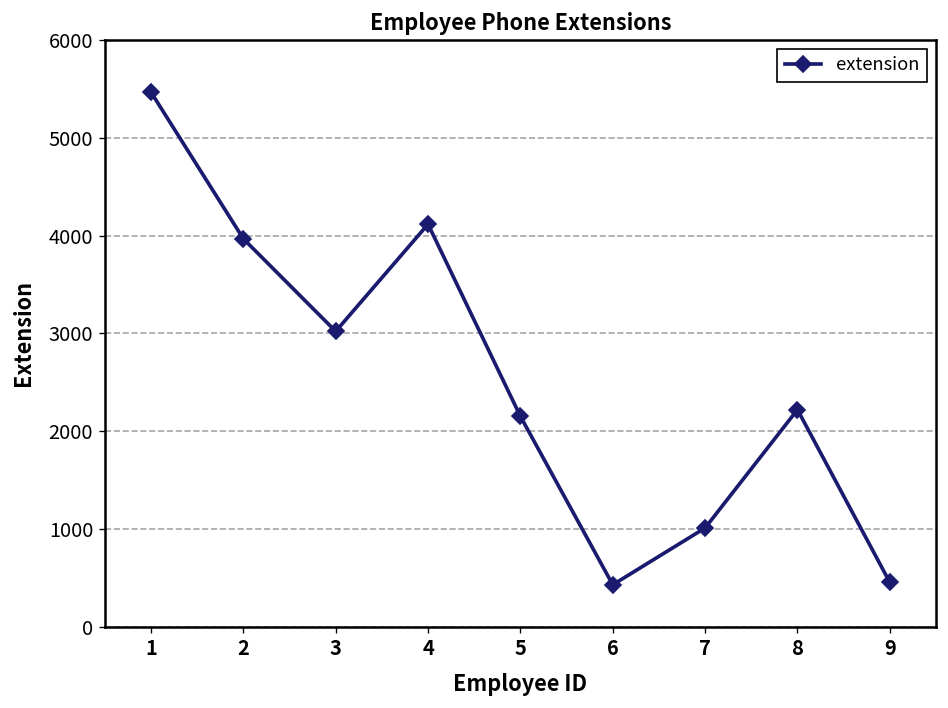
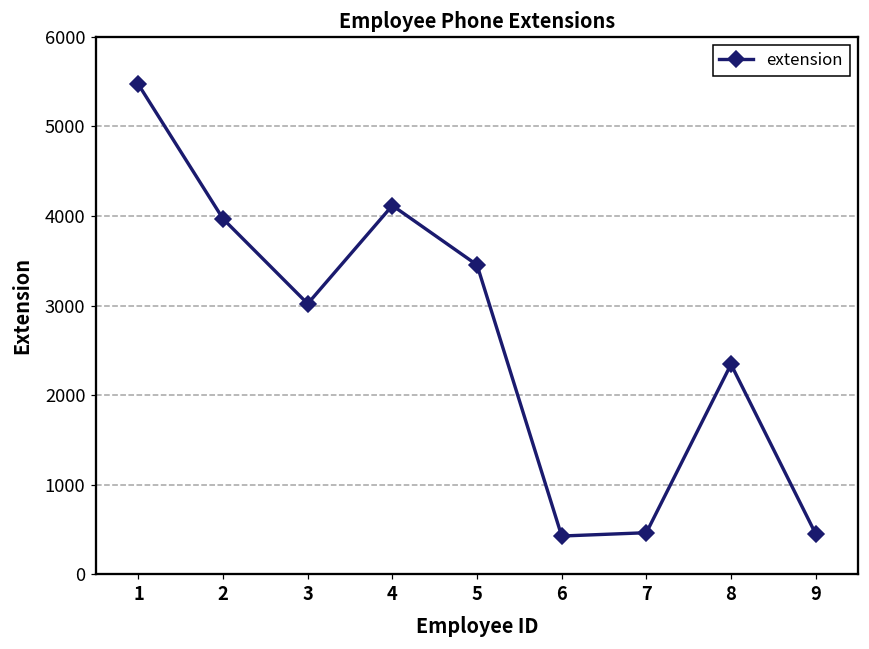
  {
    "1": 5500,
    "2": 4000,
    "3": 3000,
    "4": 4100,
-   "5": 2200,
+   "5": 3500,
    "6": 400,
-   "7": 1000,
-   "8": 2200,
+   "7": 500,
+   "8": 2300,
    "9": 500
  }
